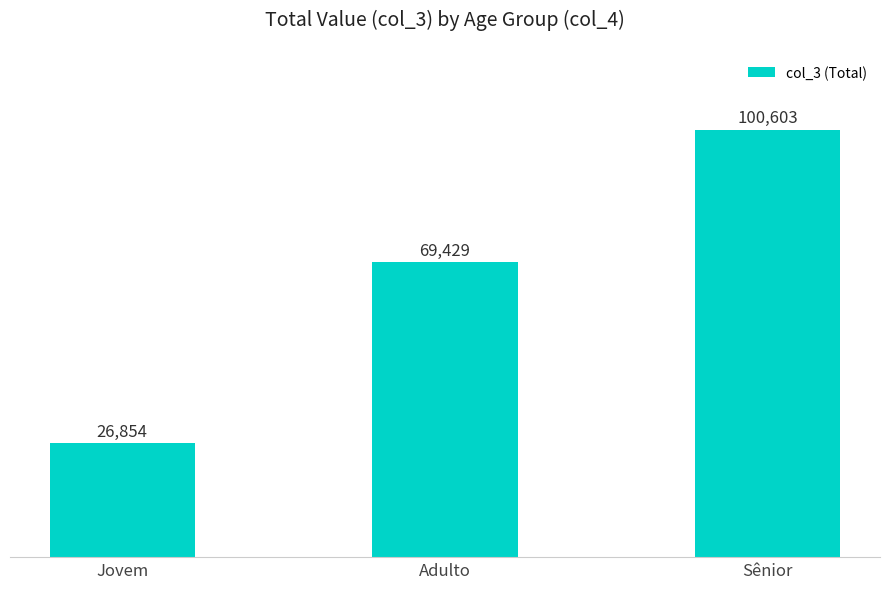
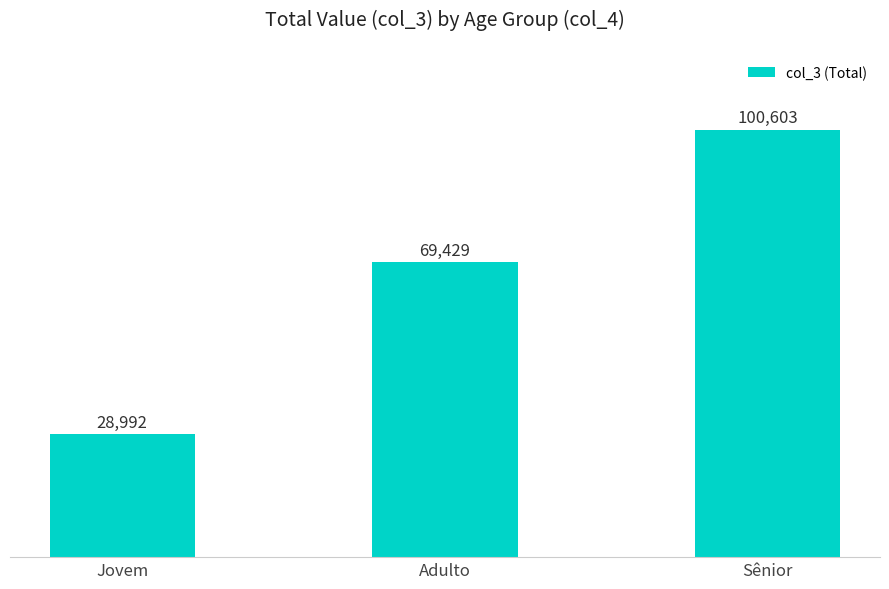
  {
-   "Jovem": "26,854",
+   "Jovem": "28,992",
    "Adulto": "69,429",
    "Sênior": "100,603"
  }
